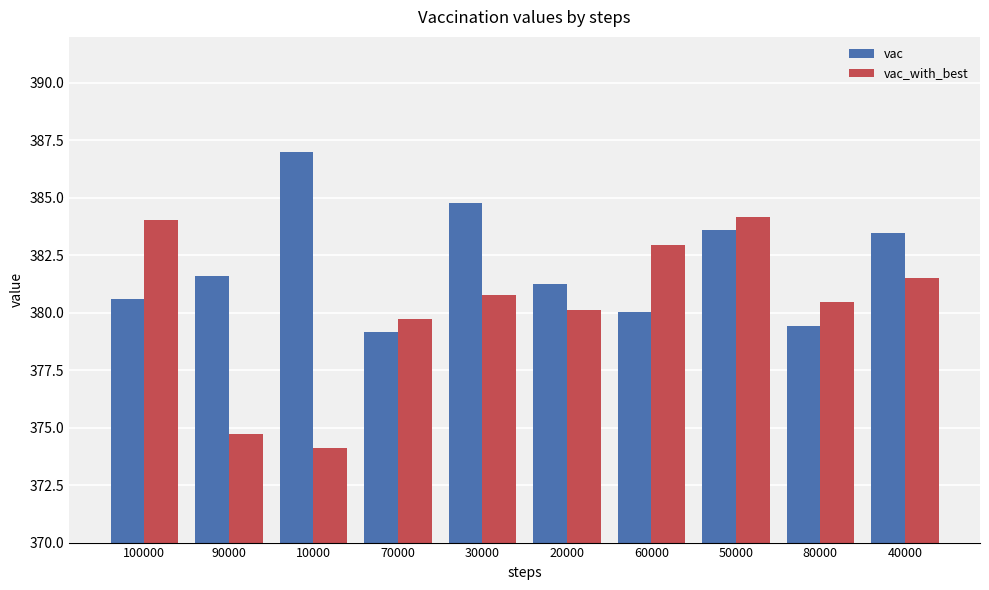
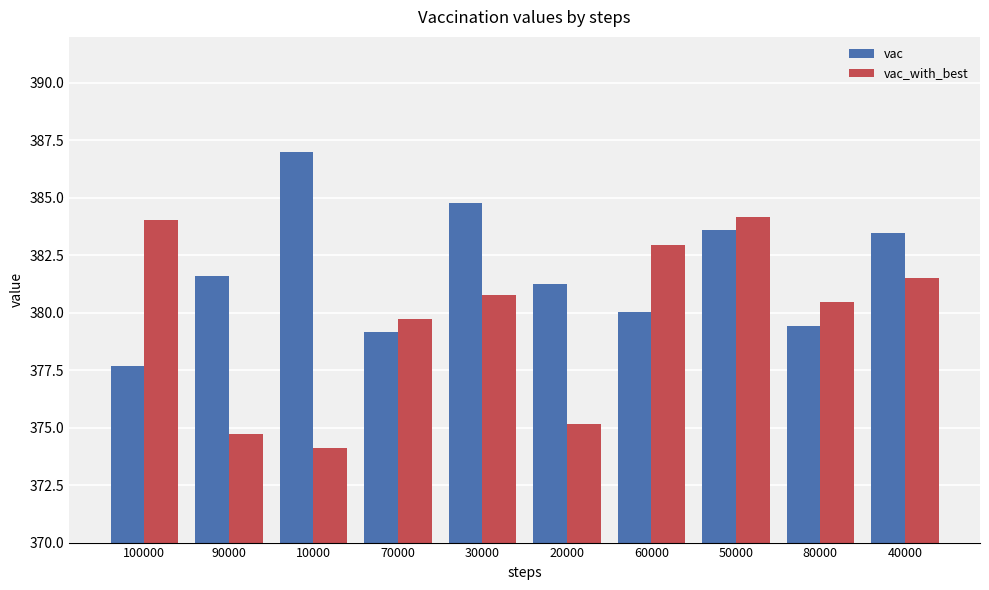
  {
    "vac": {
-     "100000": 380.6,
+     "100000": 377.7,
      "90000": 381.6,
      "10000": 387.0,
      "70000": 379.1,
      "30000": 384.8,
      "20000": 381.3,
      "60000": 380.0,
      "50000": 383.6,
      "80000": 379.4,
      "40000": 383.5
    },
    "vac_with_best": {
      "100000": 384.1,
      "90000": 374.7,
      "10000": 374.1,
      "70000": 379.7,
      "30000": 380.8,
-     "20000": 380.1,
+     "20000": 375.1,
      "60000": 382.9,
      "50000": 384.2,
      "80000": 380.5,
      "40000": 381.5
    }
  }
